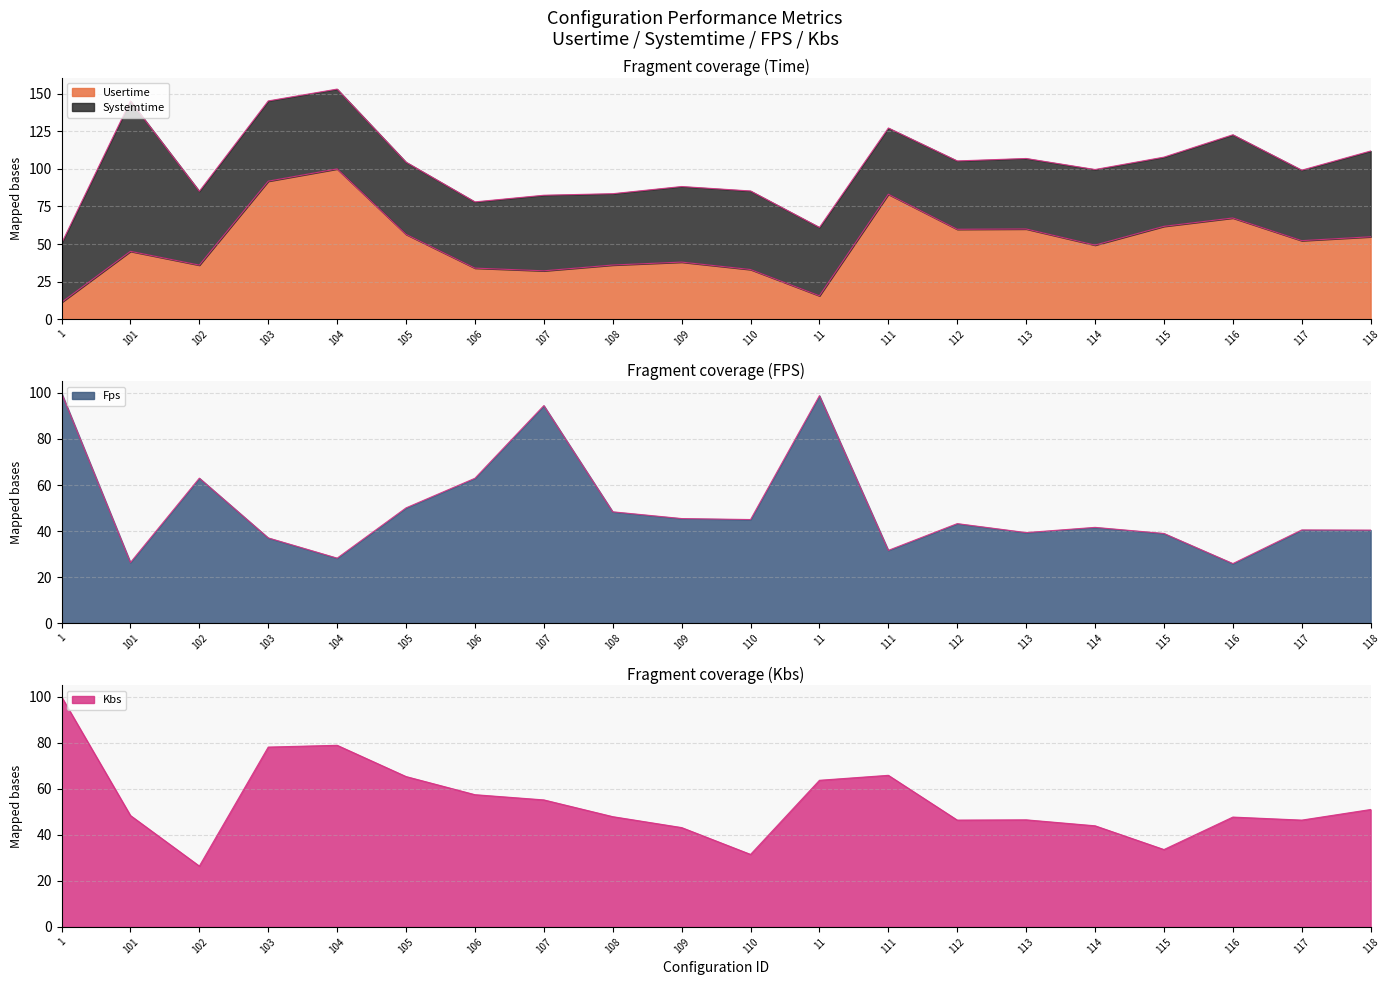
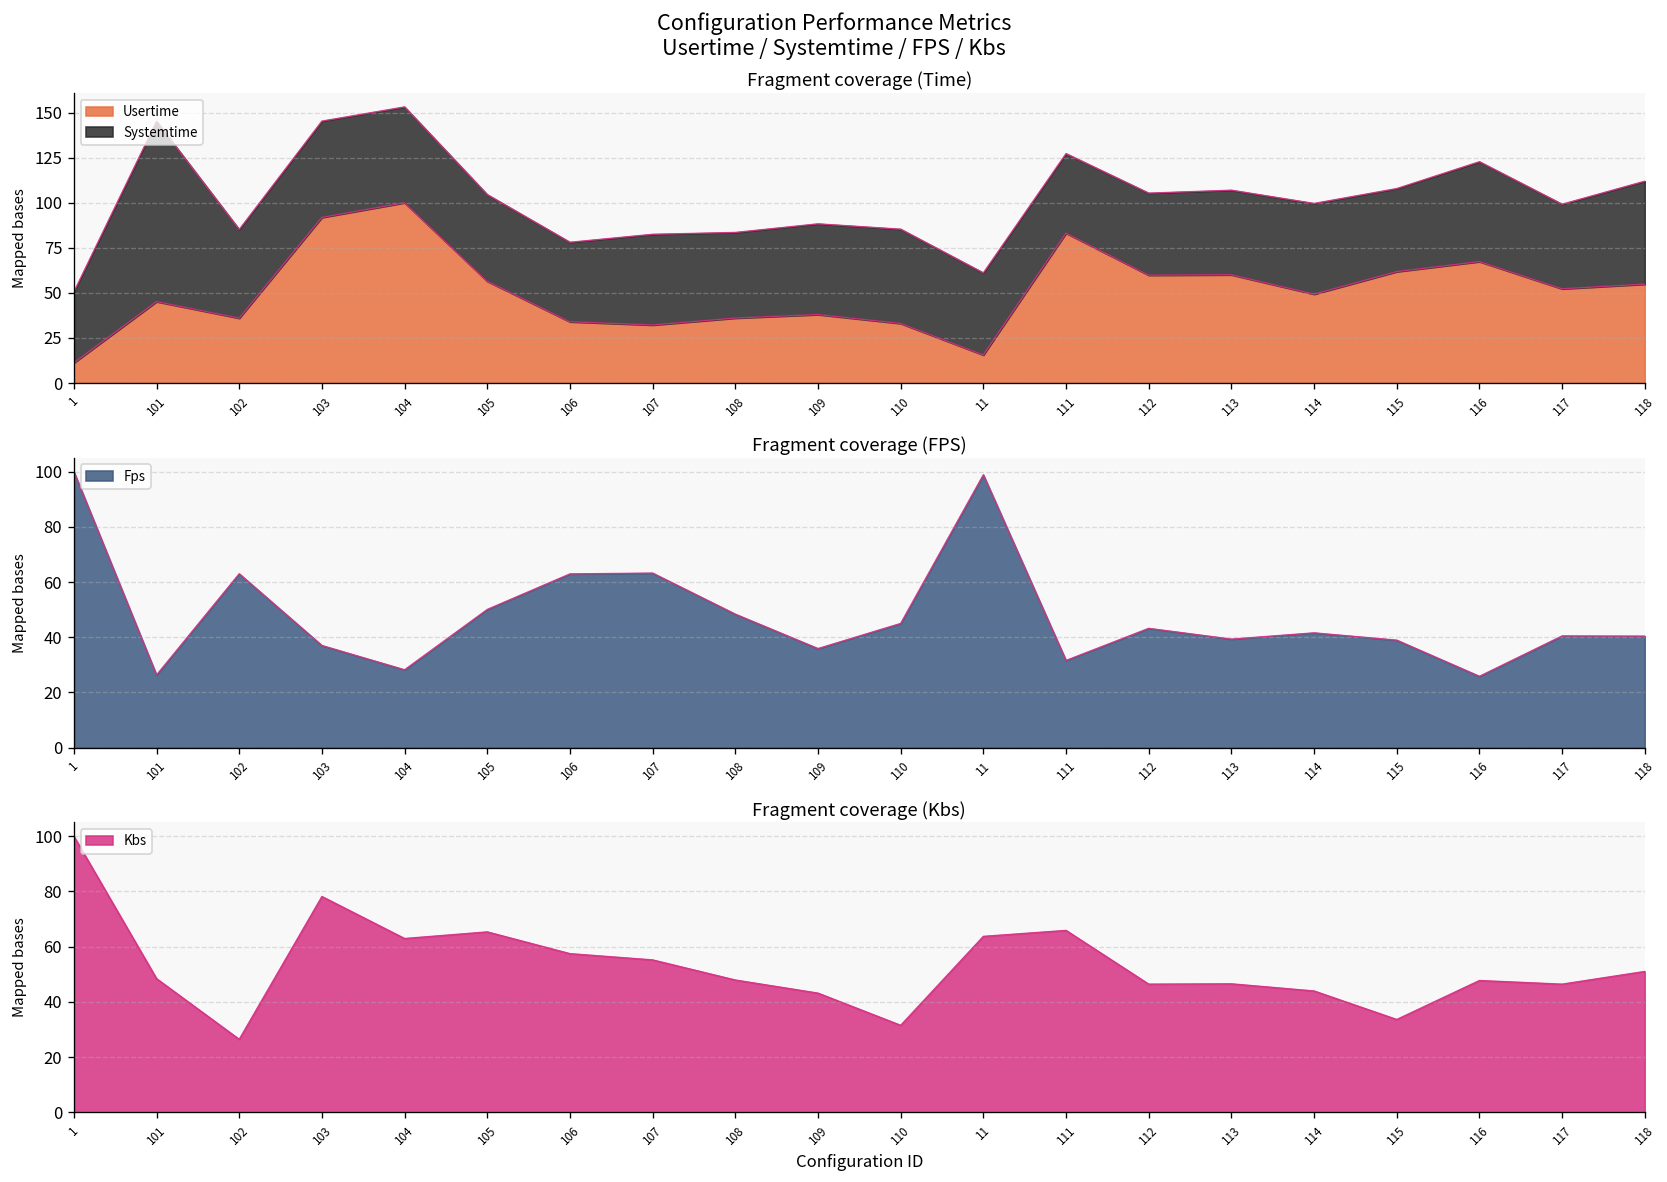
  {
    "Fragment coverage (Time)": {
      "Usertime": {
        "1": 11,
        "101": 45,
        "102": 36,
        "103": 92,
        "104": 100,
        "105": 56,
        "106": 34,
        "107": 32,
        "108": 36,
        "109": 38,
        "110": 33,
        "11": 16,
        "111": 83,
        "112": 60,
        "113": 60,
        "114": 49,
        "115": 62,
        "116": 67,
        "117": 52,
        "118": 55
      }
    },
    "Fragment coverage (FPS)": {
      "1": 100,
      "101": 26,
      "102": 63,
      "103": 37,
      "104": 28,
      "105": 50,
      "106": 63,
-     "107": 95,
+     "107": 63,
      "108": 48,
-     "109": 45,
+     "109": 36,
      "110": 45,
      "11": 99,
      "111": 32,
      "112": 43,
      "113": 39,
      "114": 42,
      "115": 39,
      "116": 26,
      "117": 40,
      "118": 40
    },
    "Fragment coverage (Kbs)": {
      "1": 100,
      "101": 48,
      "102": 26,
      "103": 78,
-     "104": 79,
+     "104": 63,
      "105": 65,
      "106": 57,
      "107": 55,
      "108": 48,
      "109": 43,
      "110": 32,
      "11": 64,
      "111": 66,
      "112": 46,
      "113": 47,
      "114": 44,
      "115": 34,
      "116": 48,
      "117": 46,
      "118": 51
    }
  }
